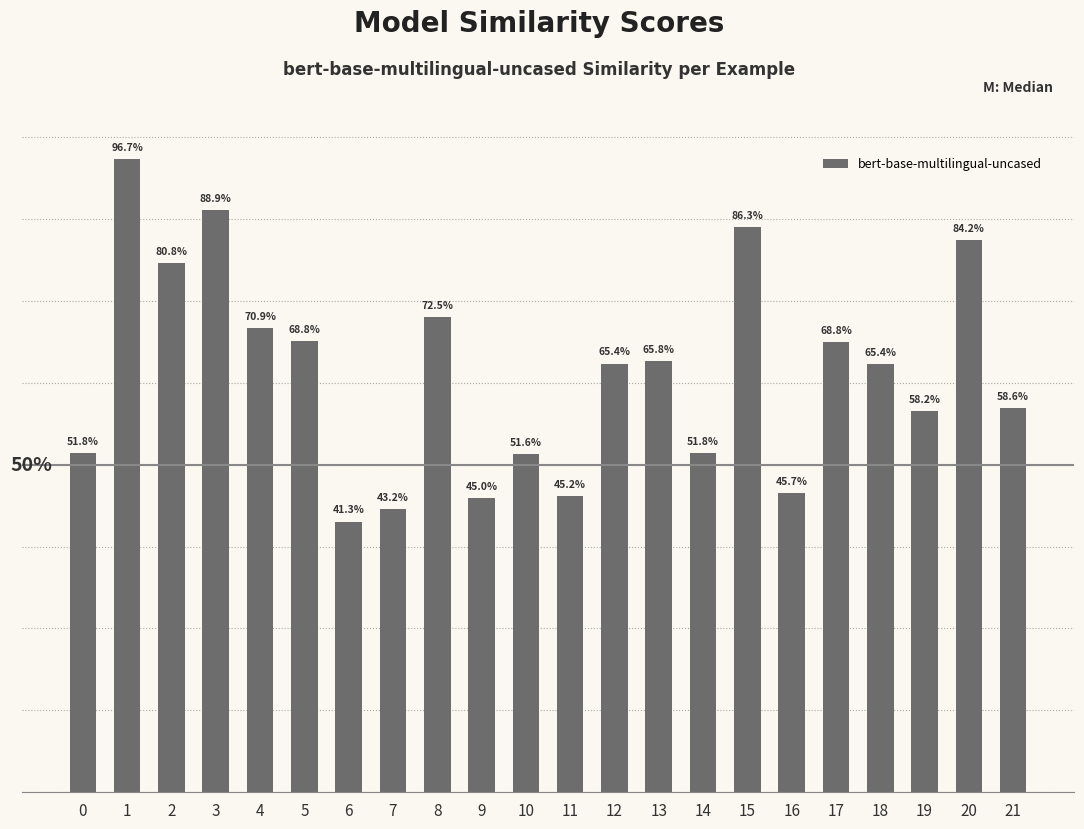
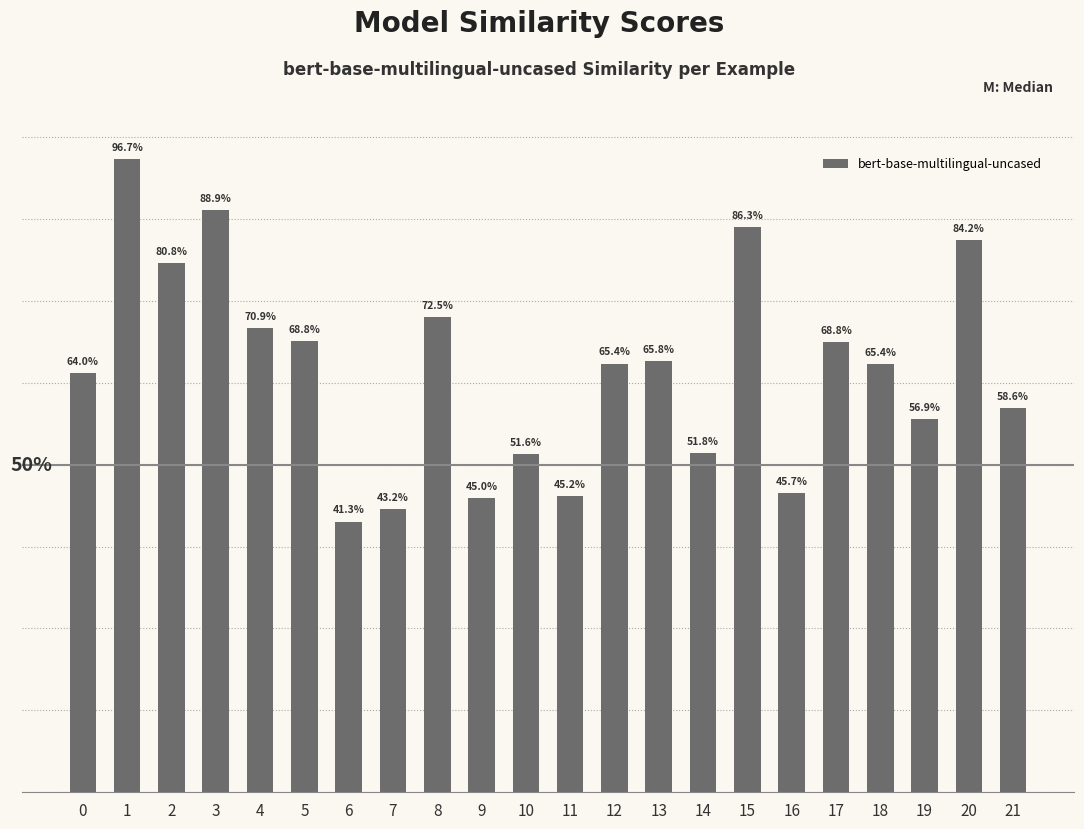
  {
-   "0": "51.8%",
+   "0": "64.0%",
    "1": "96.7%",
    "2": "80.8%",
    "3": "88.9%",
    "4": "70.9%",
    "5": "68.8%",
    "6": "41.3%",
    "7": "43.2%",
    "8": "72.5%",
    "9": "45.0%",
    "10": "51.6%",
    "11": "45.2%",
    "12": "65.4%",
    "13": "65.8%",
    "14": "51.8%",
    "15": "86.3%",
    "16": "45.7%",
    "17": "68.8%",
    "18": "65.4%",
-   "19": "58.2%",
+   "19": "56.9%",
    "20": "84.2%",
    "21": "58.6%"
  }
